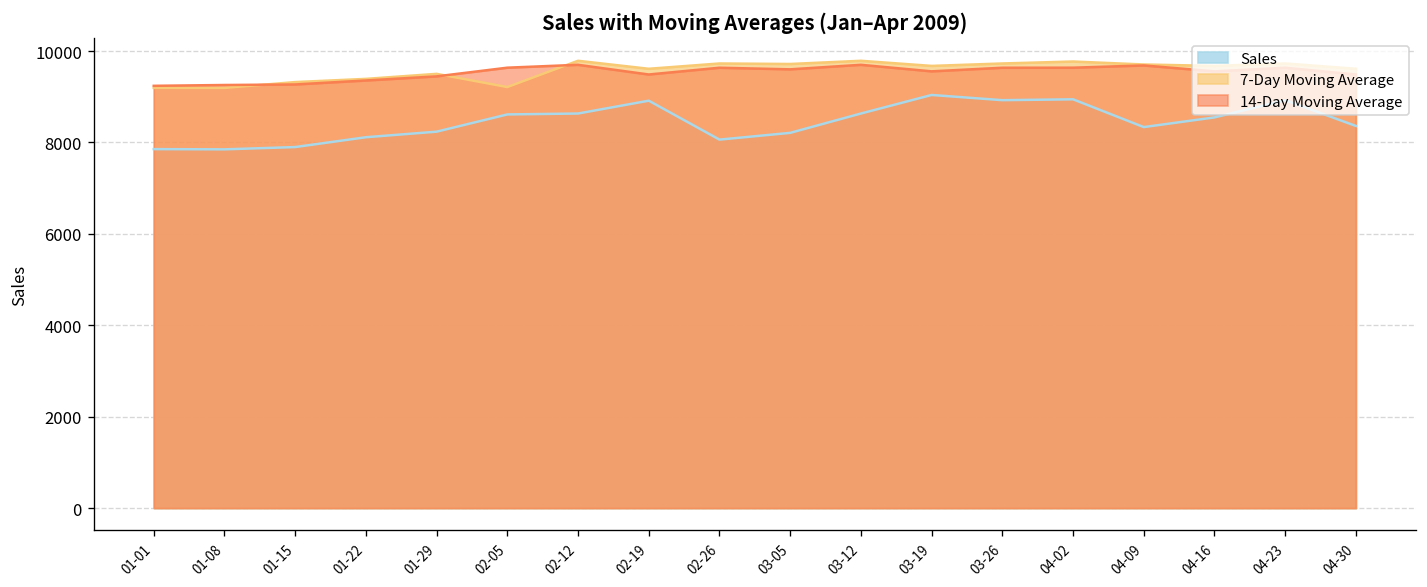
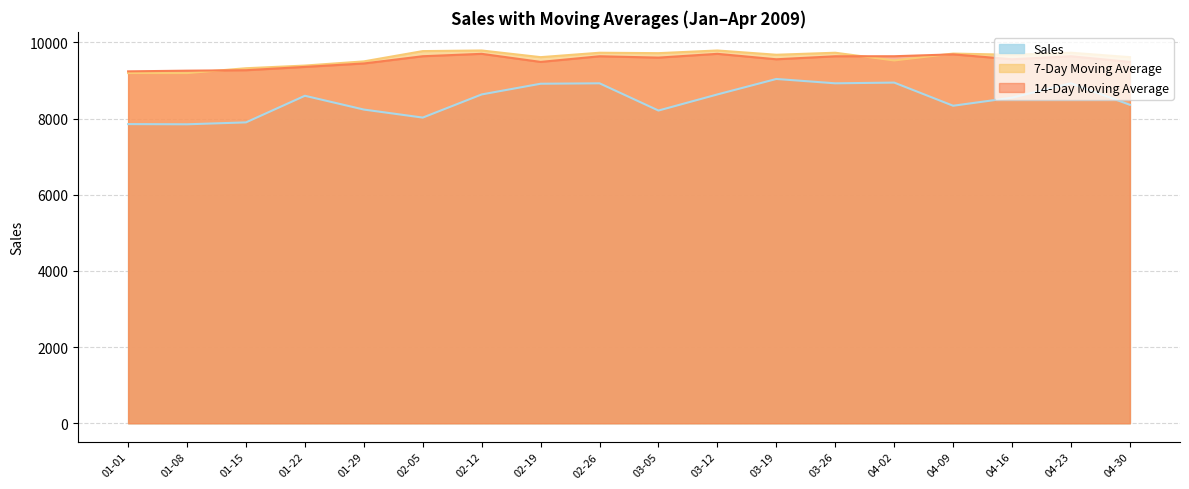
  {
    "Sales": {
      "01-01": 7900,
      "01-08": 7900,
      "01-15": 7900,
-     "01-22": 8100,
+     "01-22": 8600,
      "01-29": 8200,
-     "02-05": 8600,
+     "02-05": 8000,
      "02-12": 8600,
      "02-19": 8900,
-     "02-26": 8100,
+     "02-26": 8900,
      "03-05": 8200,
      "03-12": 8600,
      "03-19": 9000,
      "03-26": 8900,
      "04-02": 8900,
      "04-09": 8300,
      "04-30": 8400
    },
    "7-Day Moving Average": {
-     "02-05": 9200,
+     "02-05": 9800,
      "02-12": 9800,
      "02-19": 9600,
      "02-26": 9700,
      "03-05": 9700,
      "03-12": 9800,
      "03-19": 9700,
      "03-26": 9700,
-     "04-02": 9800
+     "04-02": 9500
    },
    "14-Day Moving Average": {
      "02-05": 9600,
      "02-12": 9700,
      "02-19": 9500,
      "02-26": 9600,
      "03-05": 9600,
      "03-12": 9700,
      "03-19": 9600,
      "03-26": 9600,
      "04-02": 9600
    }
  }
